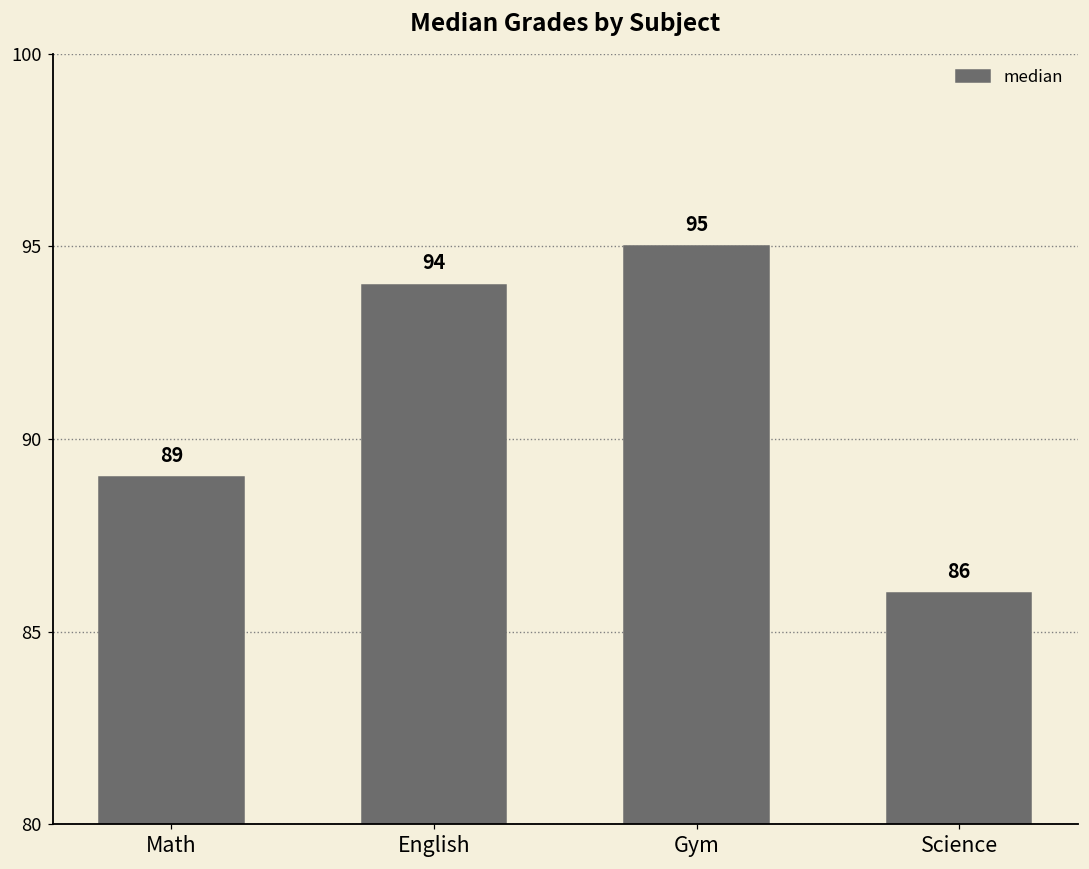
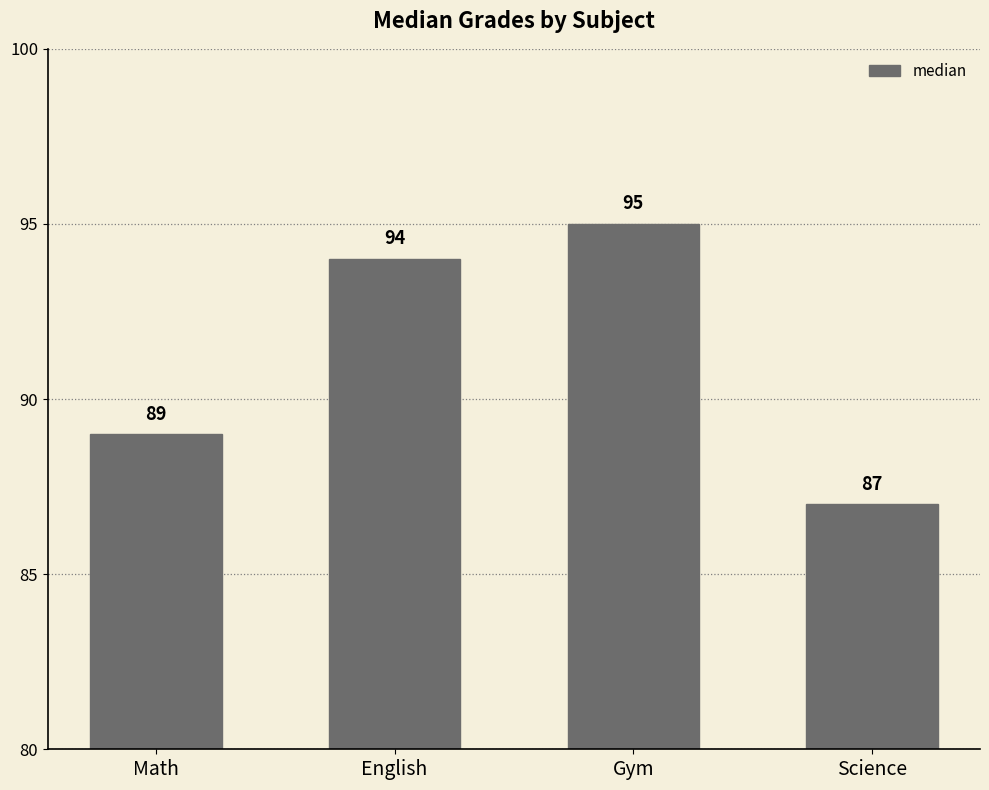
  {
    "Math": 89,
    "English": 94,
    "Gym": 95,
-   "Science": 86
+   "Science": 87
  }
